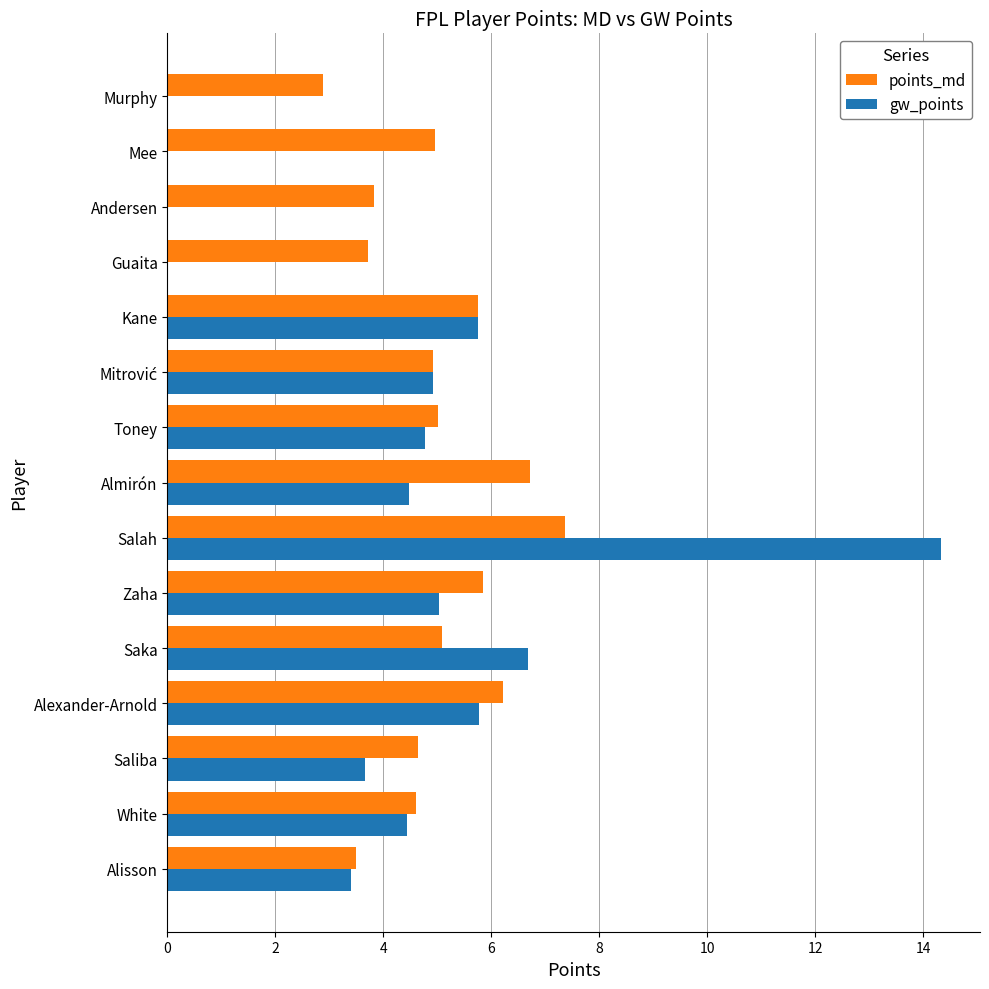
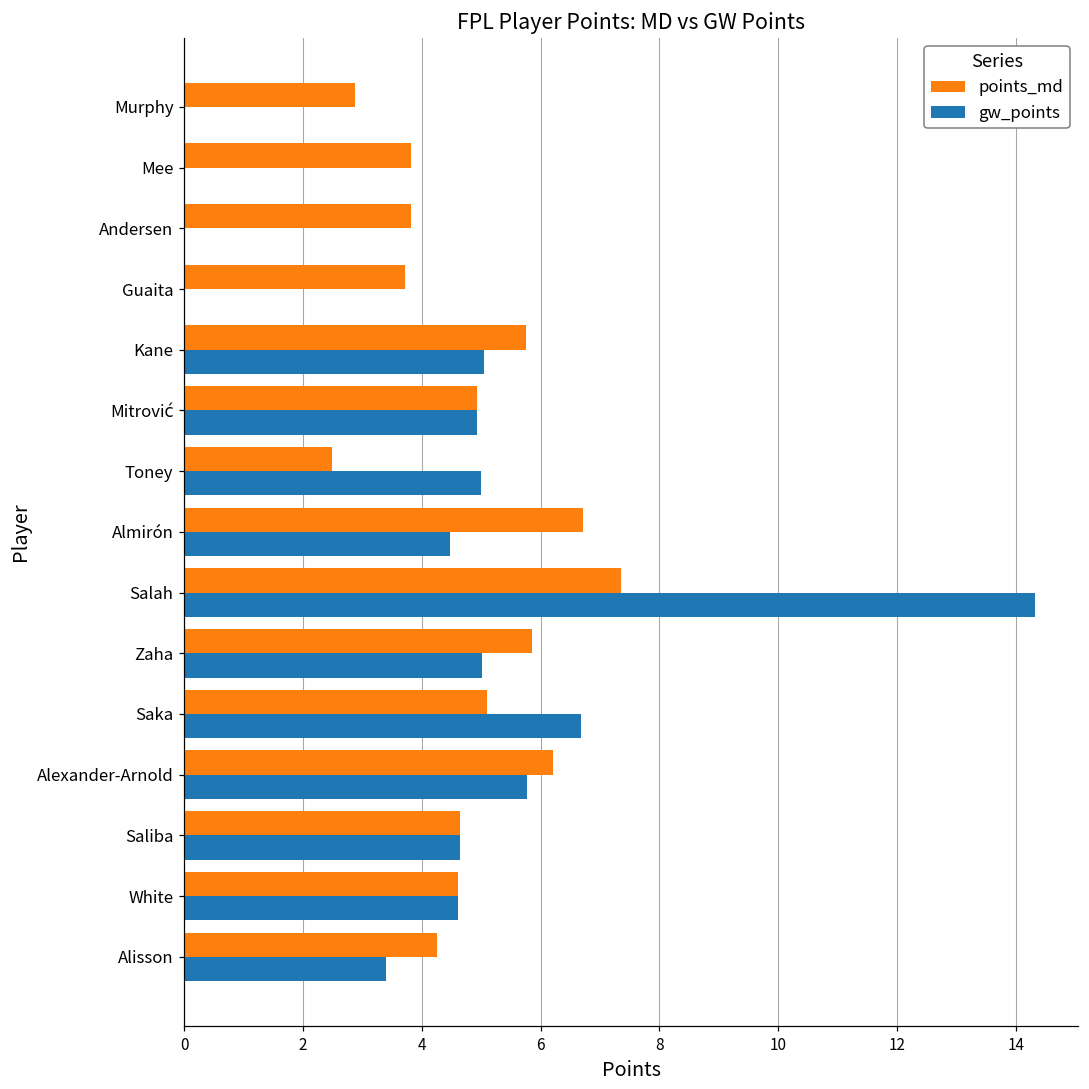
  {
    "points_md": {
      "Murphy": 2.9,
-     "Mee": 5.0,
+     "Mee": 3.8,
      "Andersen": 3.8,
      "Guaita": 3.7,
      "Kane": 5.7,
      "Mitrović": 4.9,
-     "Toney": 5.0,
+     "Toney": 2.5,
      "Almirón": 6.7,
      "Salah": 7.4,
      "Zaha": 5.8,
      "Saka": 5.1,
      "Alexander-Arnold": 6.2,
      "Saliba": 4.6,
      "White": 4.6,
-     "Alisson": 3.5
+     "Alisson": 4.3
    },
    "gw_points": {
      "Murphy": 0.0,
      "Mee": 0.0,
      "Andersen": 0.0,
      "Guaita": 0.0,
-     "Kane": 5.7,
+     "Kane": 5.1,
      "Mitrović": 4.9,
-     "Toney": 4.8,
+     "Toney": 5.0,
      "Almirón": 4.5,
      "Salah": 14.3,
      "Zaha": 5.0,
      "Saka": 6.7,
      "Alexander-Arnold": 5.8,
-     "Saliba": 3.7,
-     "White": 4.4,
+     "Saliba": 4.6,
+     "White": 4.6,
      "Alisson": 3.4
    }
  }
